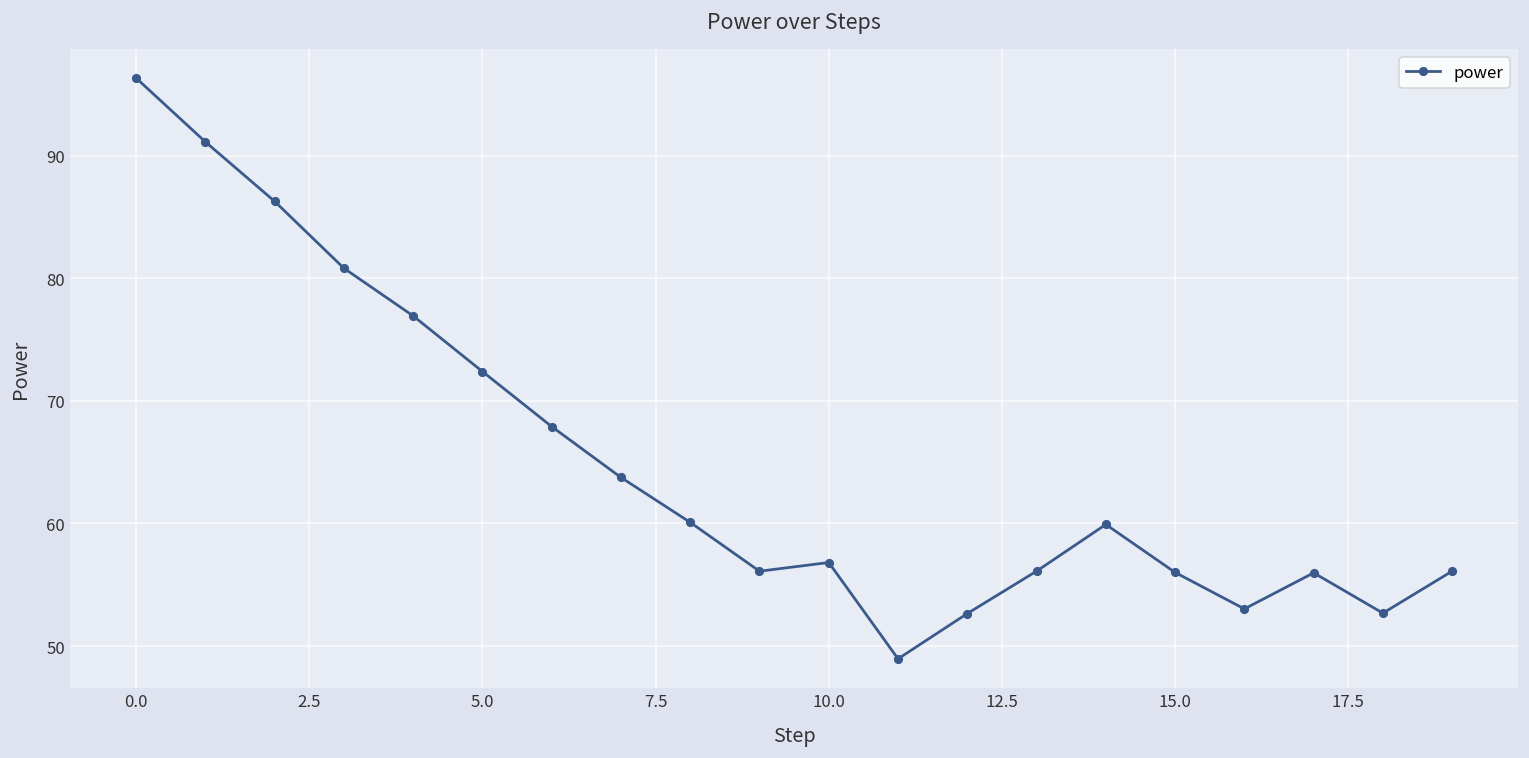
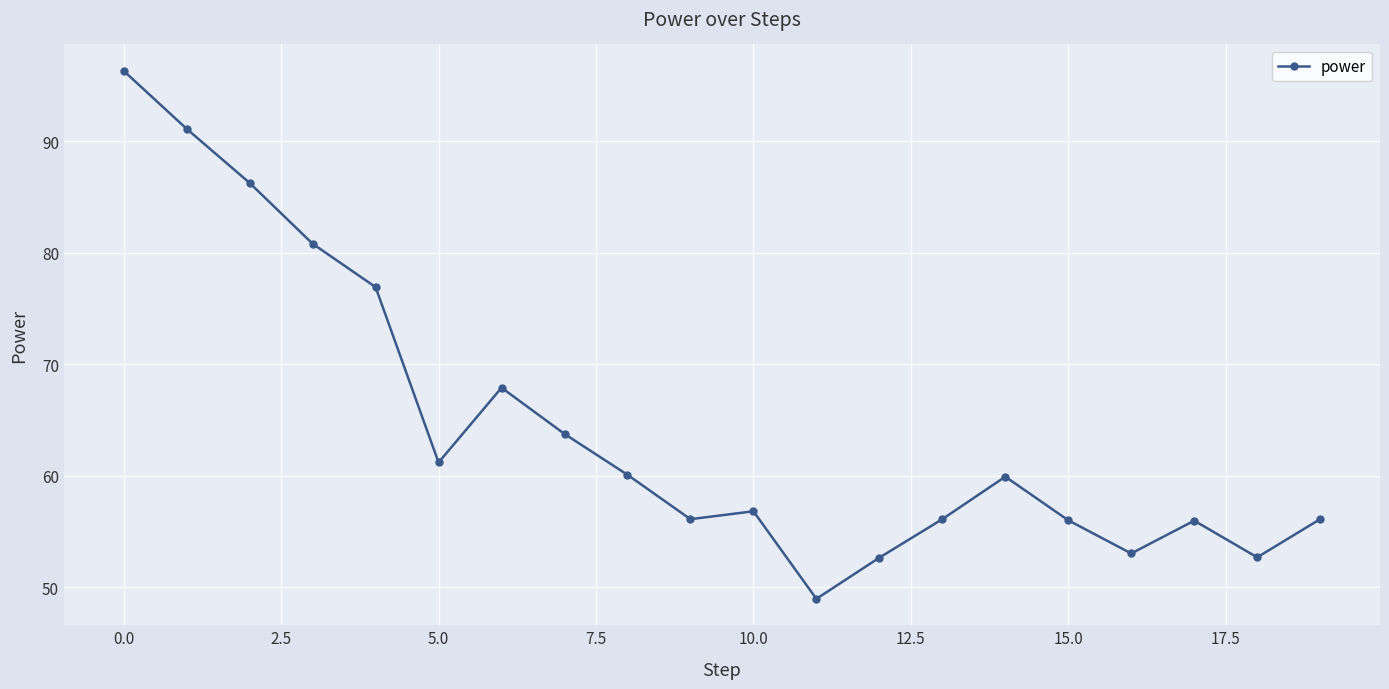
  {
    "0.0": 96.3,
-   "5.0": 72.4,
+   "5.0": 61.2,
    "10.0": 56.8,
    "15.0": 56.0
  }
